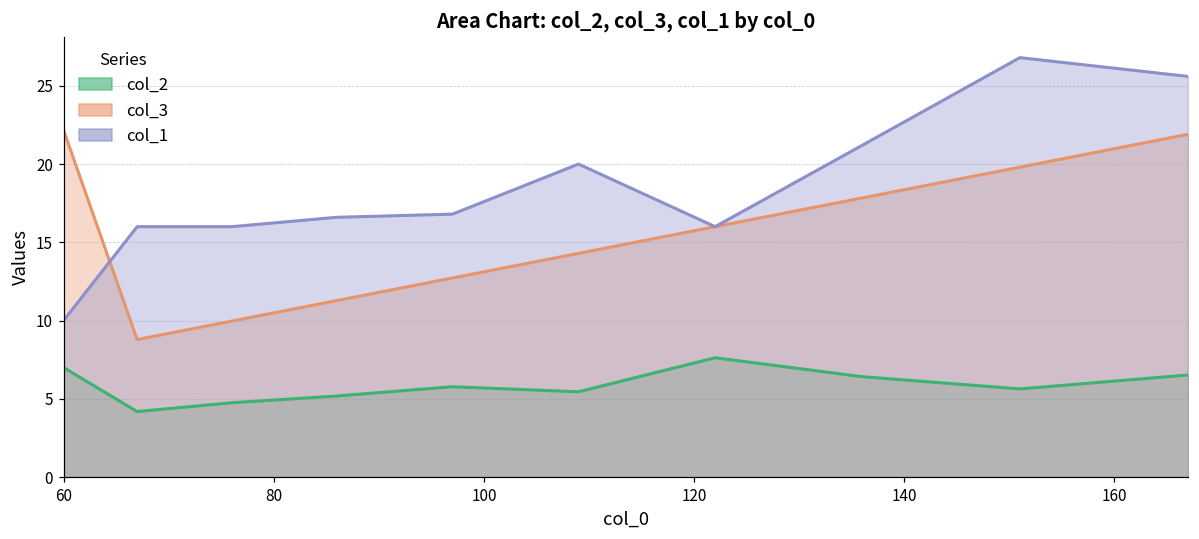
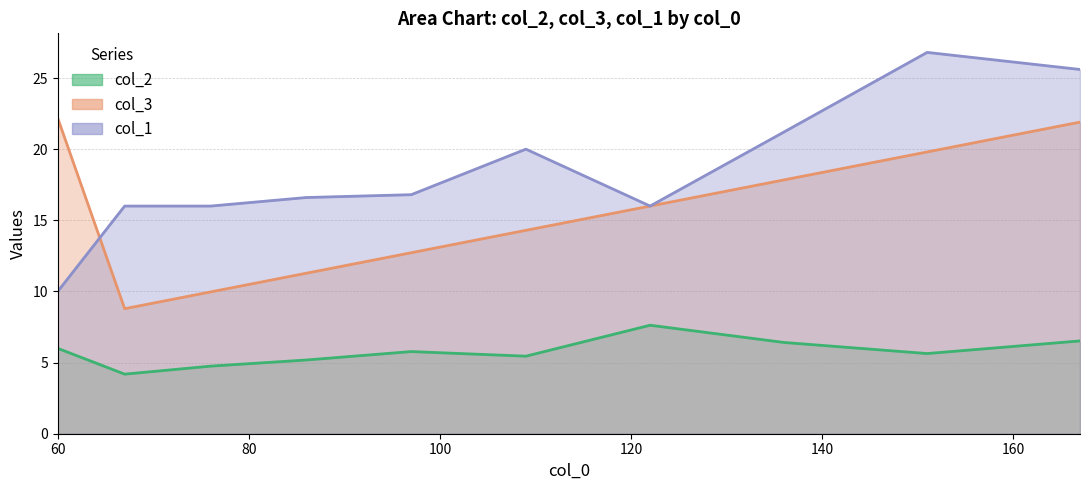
  {
    "col_2": {
-     "60": 7
+     "60": 6
    },
    "col_3": {
      "60": 22
    },
    "col_1": {
      "60": 10
    }
  }
